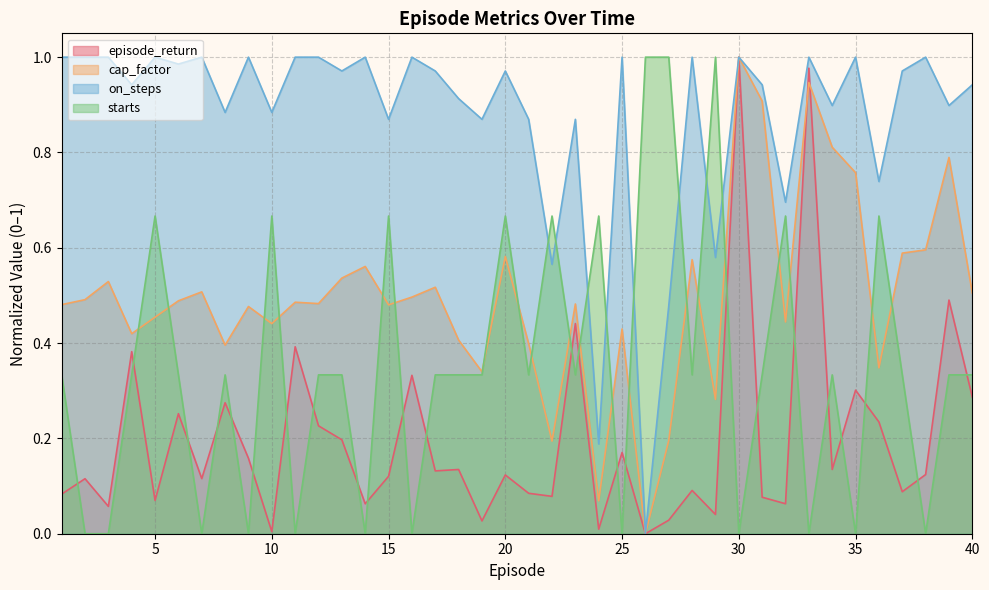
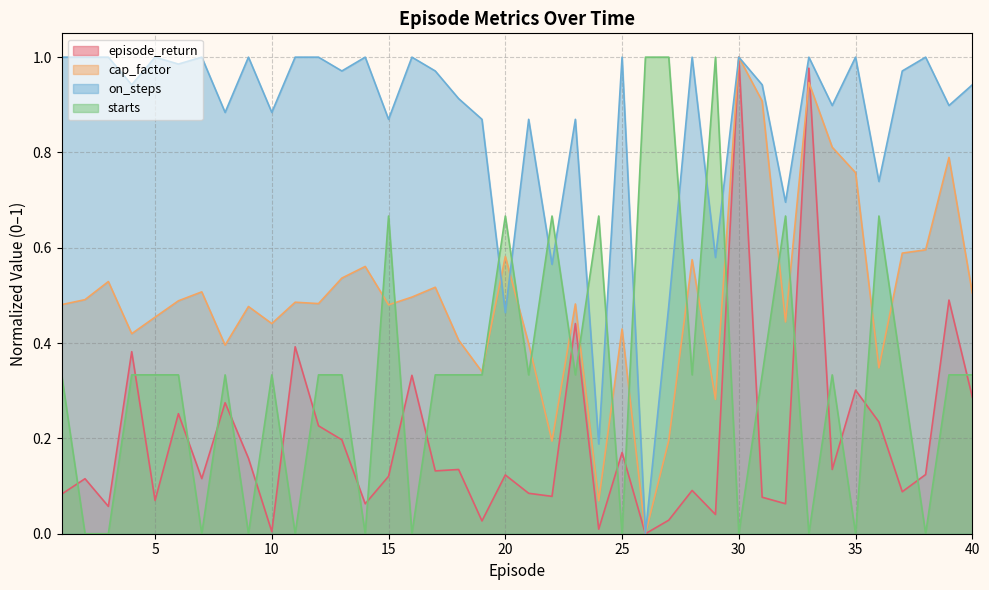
  {
    "on_steps": {
      "10": 0.88,
      "15": 0.87,
-     "20": 0.97,
+     "20": 0.46,
      "25": 1.00,
      "35": 1.00,
      "40": 0.94
    },
    "starts": {
-     "5": 0.67,
-     "10": 0.67,
+     "5": 0.33,
+     "10": 0.33,
      "15": 0.67,
      "20": 0.67,
      "25": 0.00,
      "30": 0.00,
      "35": 0.00,
      "40": 0.33
    }
  }
